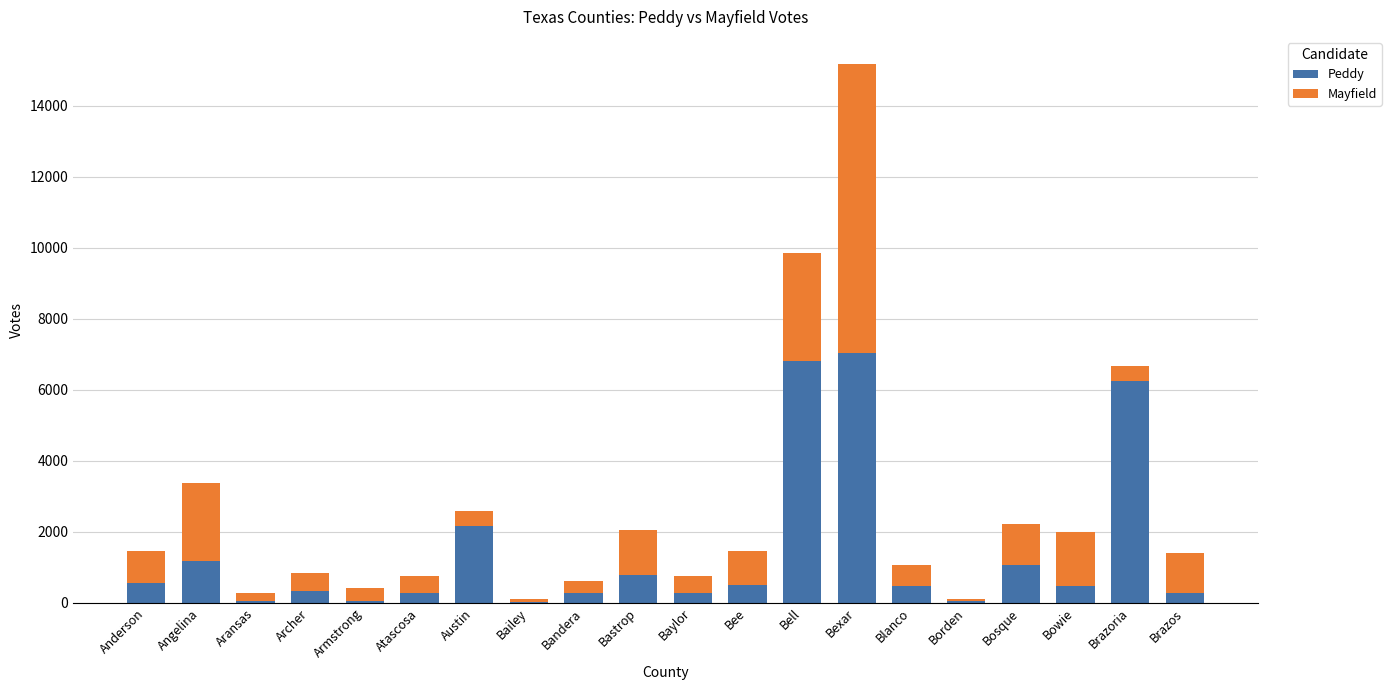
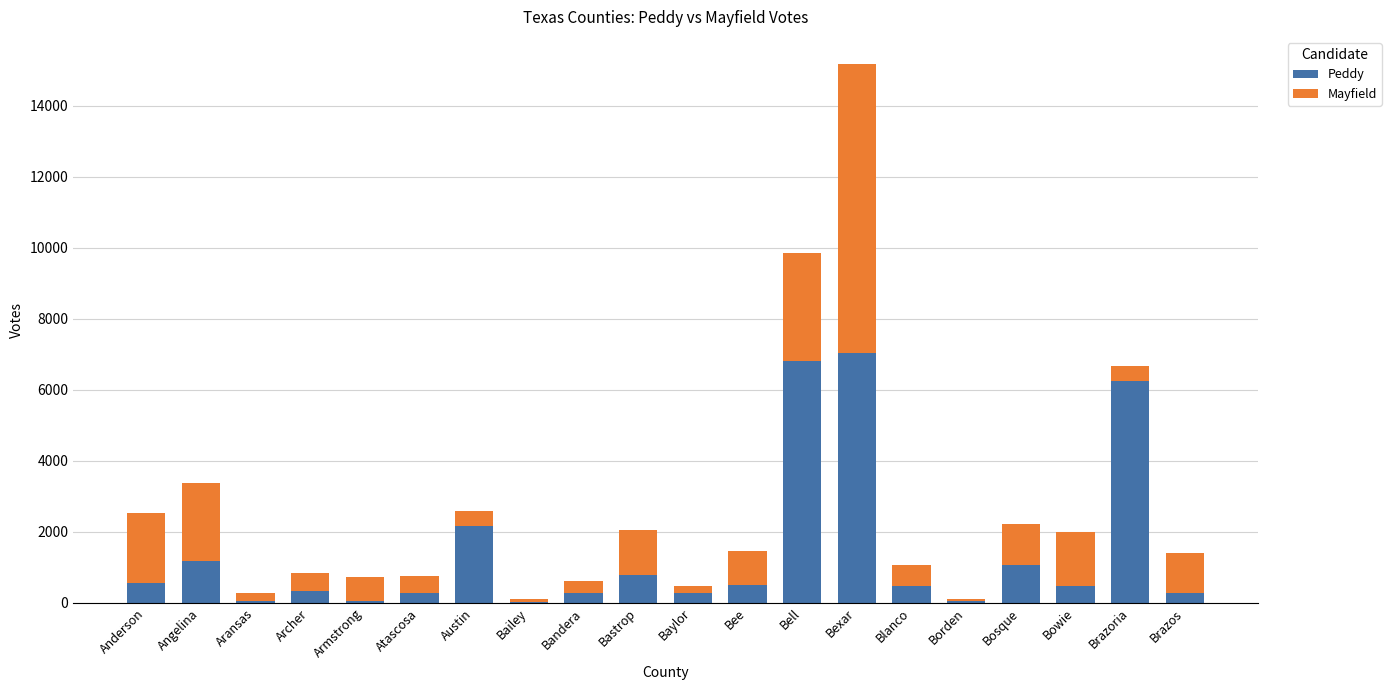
  {
    "Peddy": {
      "Anderson": 600,
      "Angelina": 1200,
      "Archer": 300,
      "Atascosa": 300,
      "Austin": 2200,
      "Bandera": 300,
      "Bastrop": 800,
      "Baylor": 300,
      "Bee": 500,
      "Bell": 6800,
      "Bexar": 7000,
      "Blanco": 500,
      "Bosque": 1100,
      "Bowie": 500,
      "Brazoria": 6300,
      "Brazos": 300
    },
    "Mayfield": {
-     "Anderson": 900,
+     "Anderson": 2000,
      "Angelina": 2200,
      "Aransas": 200,
      "Archer": 500,
-     "Armstrong": 400,
+     "Armstrong": 700,
      "Atascosa": 500,
      "Austin": 400,
      "Bailey": 100,
      "Bandera": 300,
      "Bastrop": 1300,
-     "Baylor": 500,
+     "Baylor": 200,
      "Bee": 900,
      "Bell": 3000,
      "Bexar": 8200,
      "Blanco": 600,
      "Bosque": 1200,
      "Bowie": 1500,
      "Brazoria": 400,
      "Brazos": 1100
    }
  }
